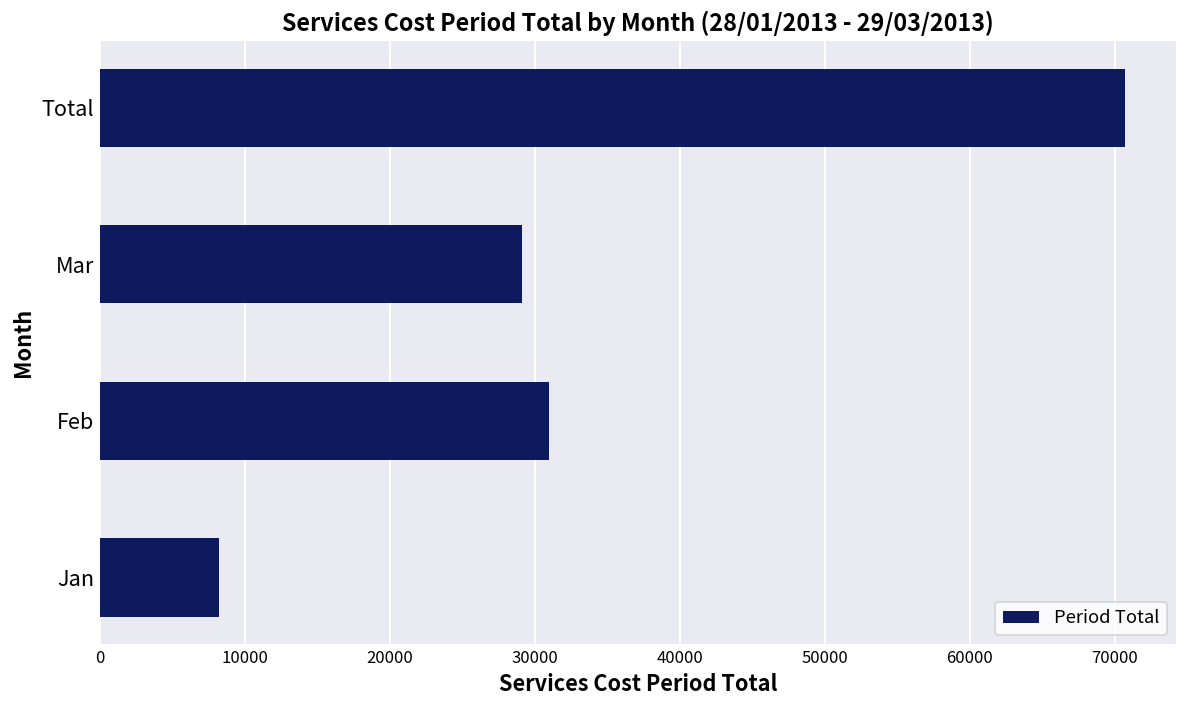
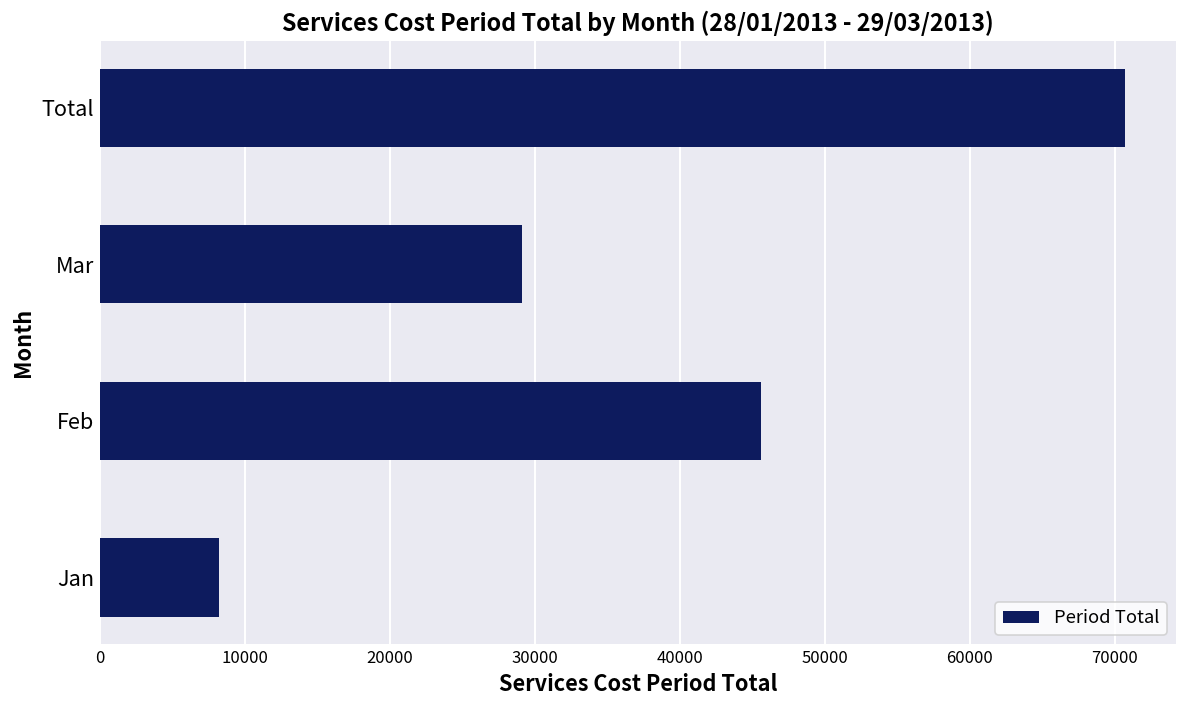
  {
    "Total": 70700,
    "Mar": 29100,
-   "Feb": 31000,
+   "Feb": 45600,
    "Jan": 8200
  }
